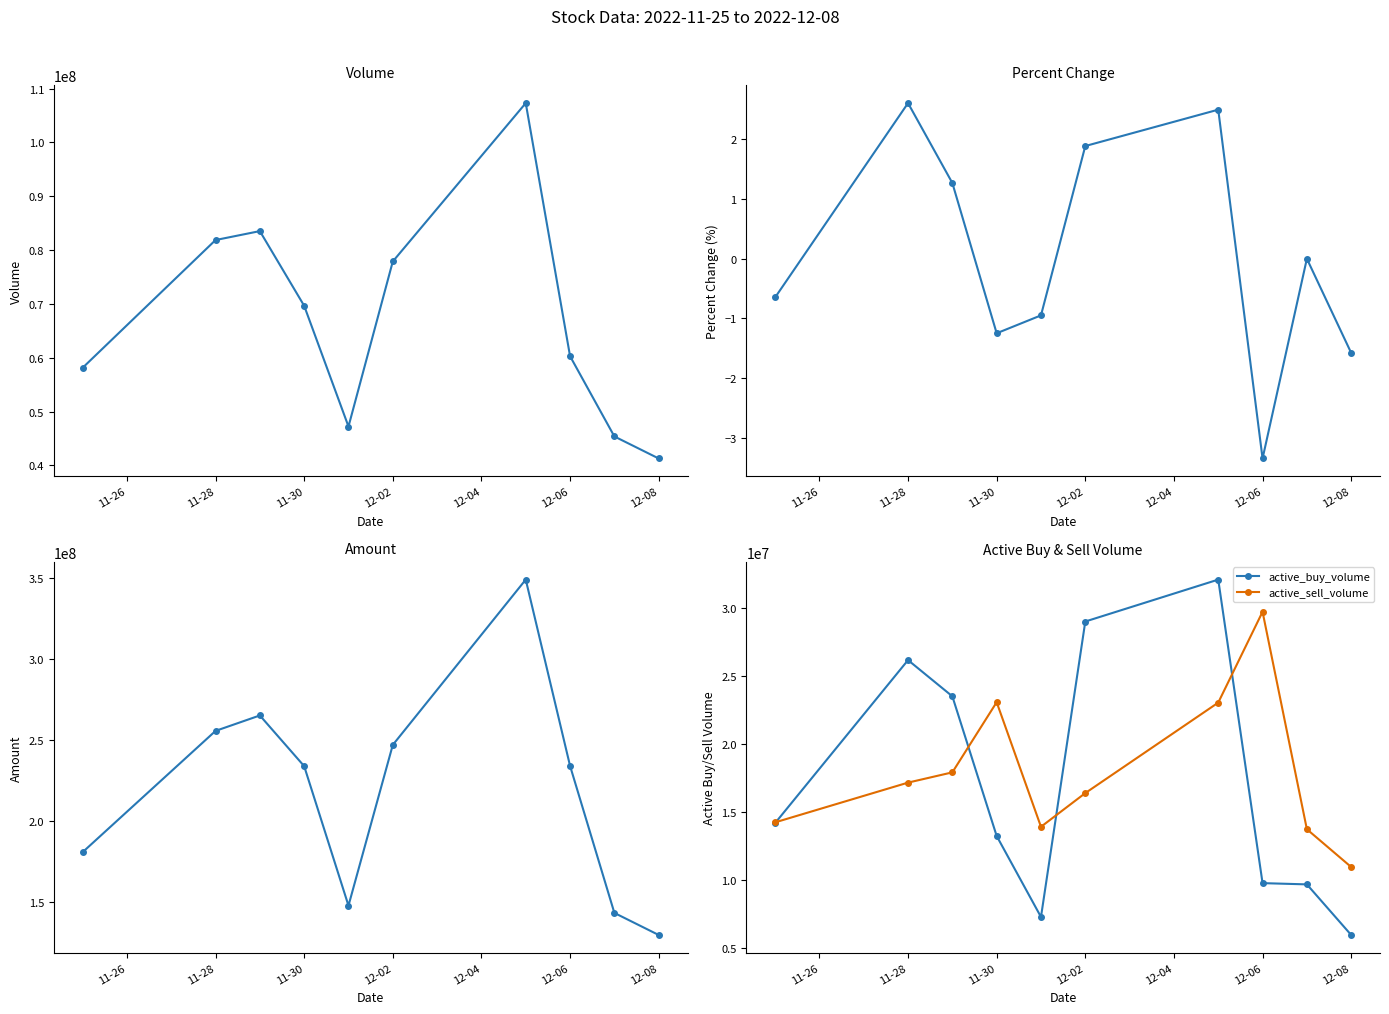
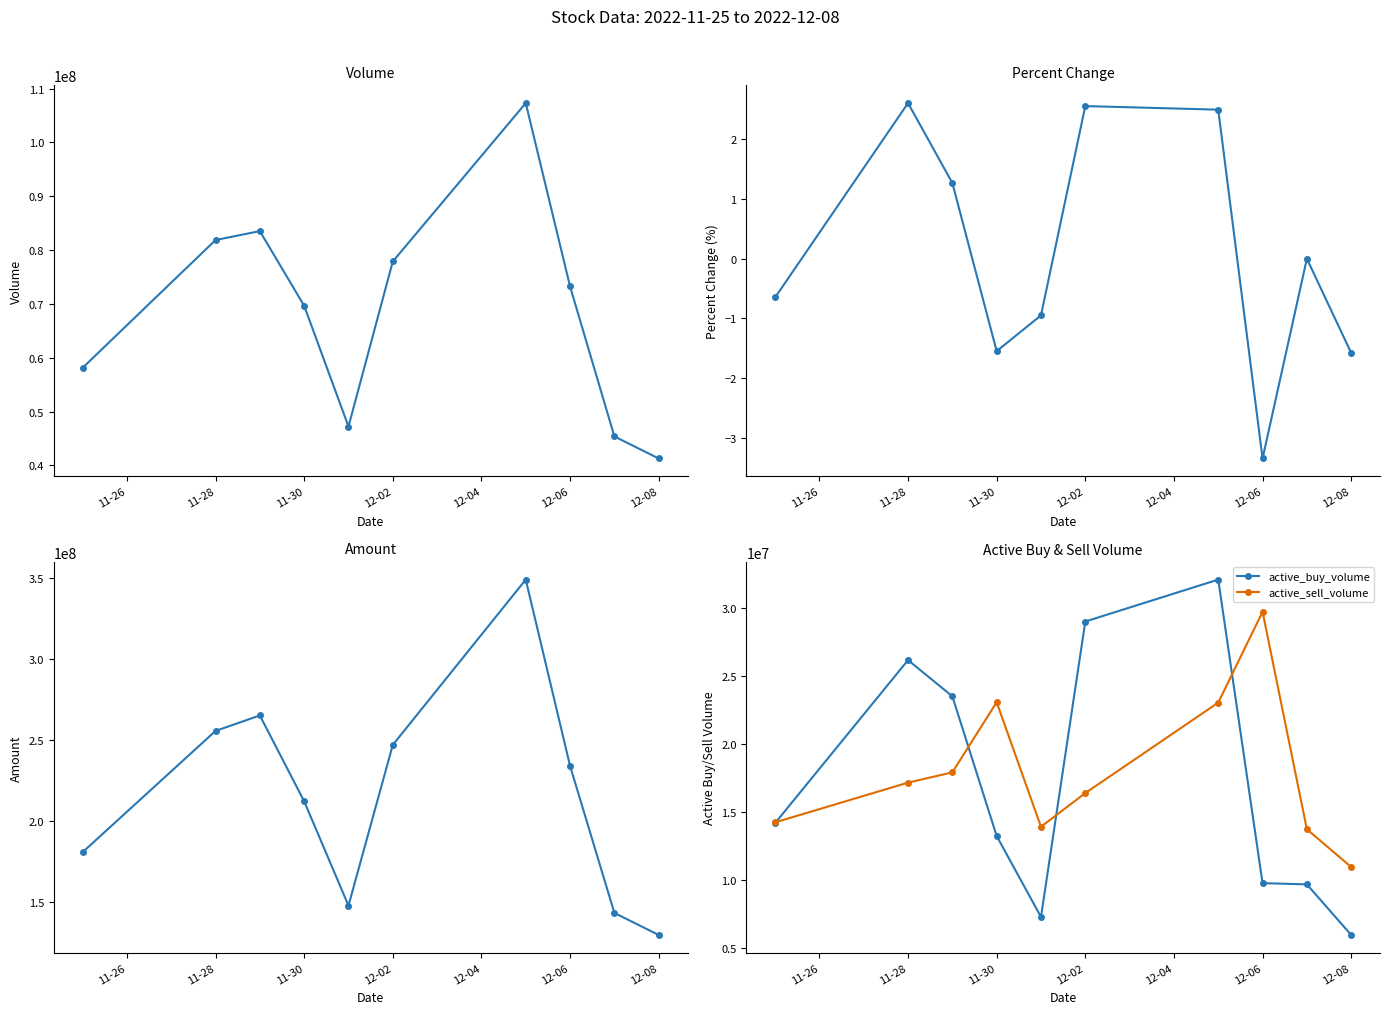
  {
    "Volume": {
      "11-28": 82000000,
      "11-30": 70000000,
      "12-02": 78000000,
-     "12-06": 60000000,
+     "12-06": 73000000,
      "12-08": 41000000
    },
    "Percent Change": {
      "11-28": 2.6,
-     "11-30": -1.3,
-     "12-02": 1.9,
+     "11-30": -1.6,
+     "12-02": 2.6,
      "12-06": -3.4,
      "12-08": -1.6
    },
    "Amount": {
      "11-28": 256000000,
-     "11-30": 234000000,
+     "11-30": 212000000,
      "12-02": 247000000,
      "12-06": 234000000,
      "12-08": 130000000
    },
    "Active Buy & Sell Volume": {
      "active_buy_volume": {
        "11-28": 26200000,
        "11-30": 13300000,
        "12-02": 29000000,
        "12-06": 9800000,
        "12-08": 6000000
      },
      "active_sell_volume": {
        "11-28": 17200000,
        "11-30": 23100000,
        "12-02": 16400000,
        "12-06": 29700000,
        "12-08": 11000000
      }
    }
  }
